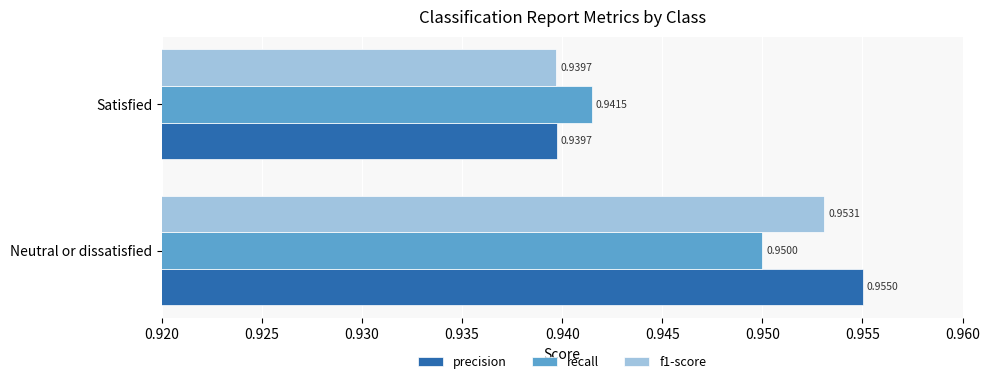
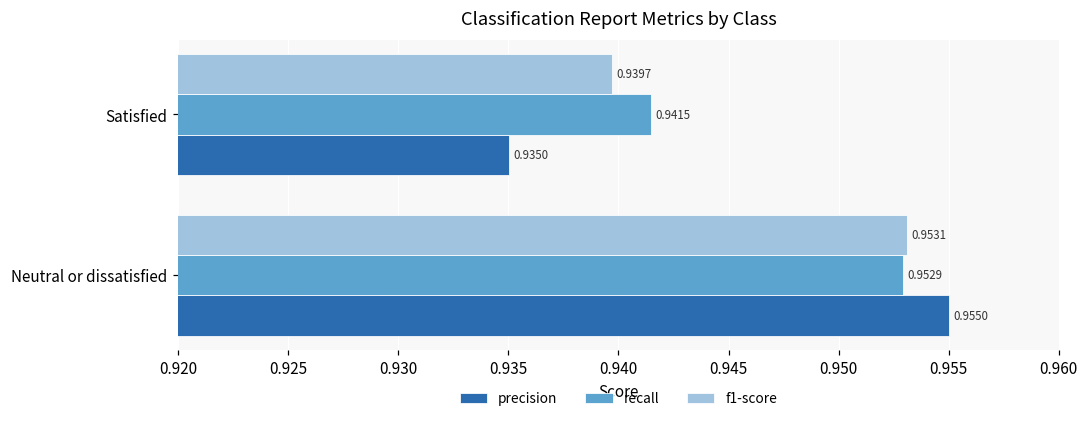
  {
    "precision": {
-     "Satisfied": 0.9397,
+     "Satisfied": 0.9350,
      "Neutral or dissatisfied": 0.9550
    },
    "recall": {
      "Satisfied": 0.9415,
-     "Neutral or dissatisfied": 0.9500
+     "Neutral or dissatisfied": 0.9529
    },
    "f1-score": {
      "Satisfied": 0.9397,
      "Neutral or dissatisfied": 0.9531
    }
  }
